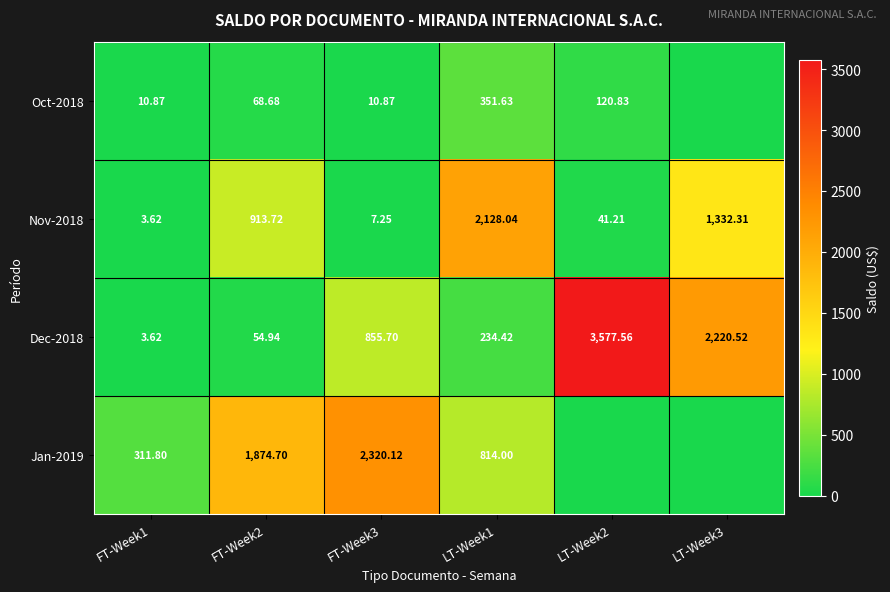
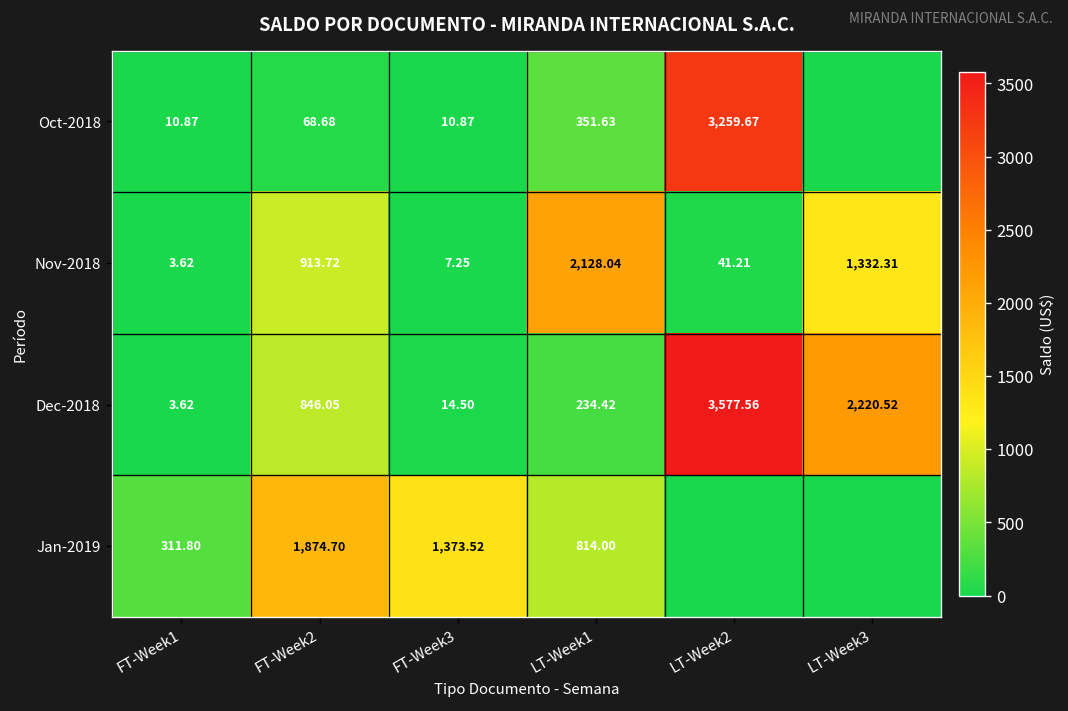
  {
    "Oct-2018": {
      "FT-Week1": "10.87",
      "FT-Week2": "68.68",
      "FT-Week3": "10.87",
      "LT-Week1": "351.63",
-     "LT-Week2": "120.83"
+     "LT-Week2": "3,259.67"
    },
    "Nov-2018": {
      "FT-Week1": "3.62",
      "FT-Week2": "913.72",
      "FT-Week3": "7.25",
      "LT-Week1": "2,128.04",
      "LT-Week2": "41.21",
      "LT-Week3": "1,332.31"
    },
    "Dec-2018": {
      "FT-Week1": "3.62",
-     "FT-Week2": "54.94",
-     "FT-Week3": "855.70",
+     "FT-Week2": "846.05",
+     "FT-Week3": "14.50",
      "LT-Week1": "234.42",
      "LT-Week2": "3,577.56",
      "LT-Week3": "2,220.52"
    },
    "Jan-2019": {
      "FT-Week1": "311.80",
      "FT-Week2": "1,874.70",
-     "FT-Week3": "2,320.12",
+     "FT-Week3": "1,373.52",
      "LT-Week1": "814.00"
    }
  }
